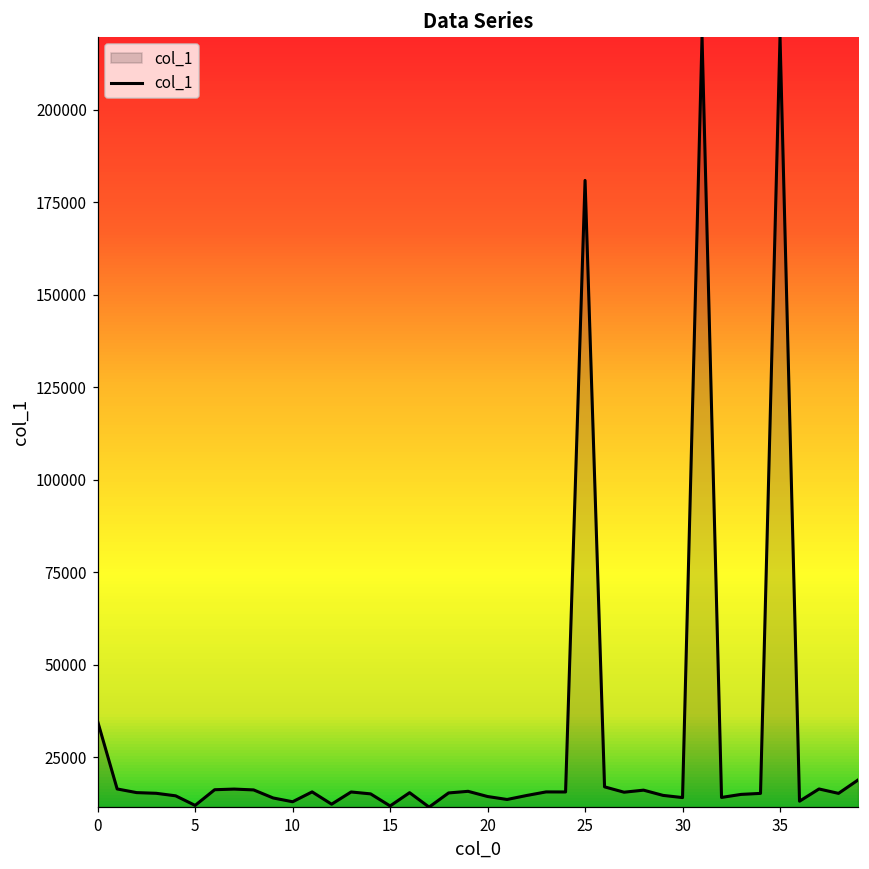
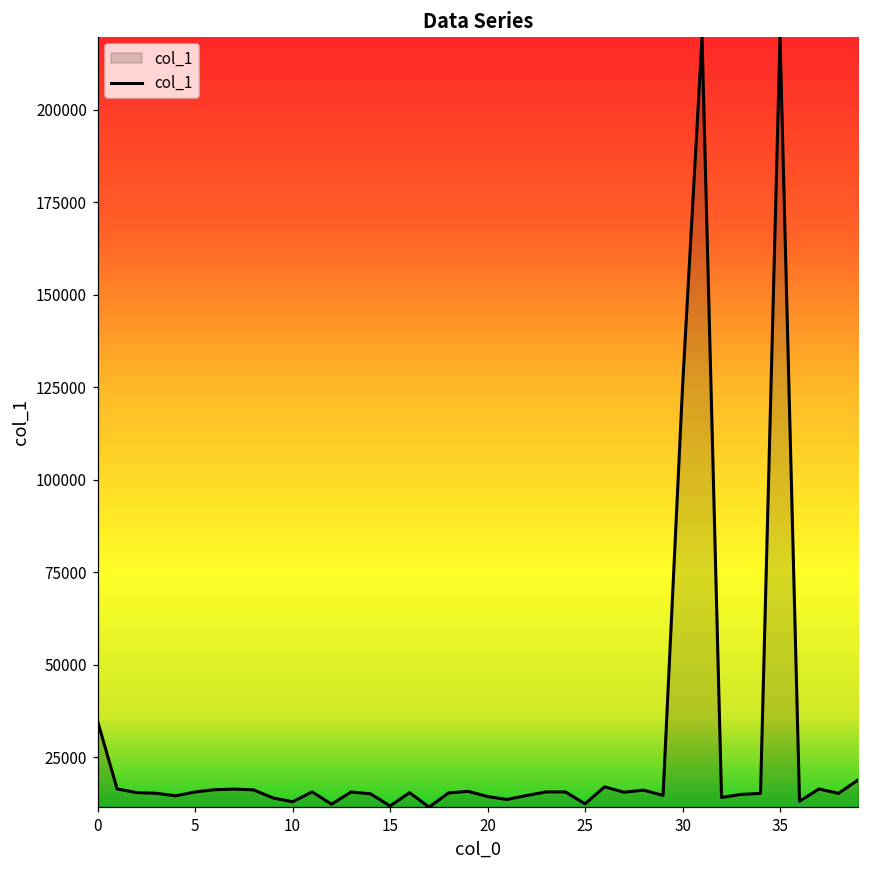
  {
    "0": 35000,
-   "5": 12000,
+   "5": 16000,
    "10": 13000,
    "15": 12000,
    "20": 14000,
-   "25": 181000,
-   "30": 14000,
+   "25": 12000,
+   "30": 125000,
    "35": 220000
  }
